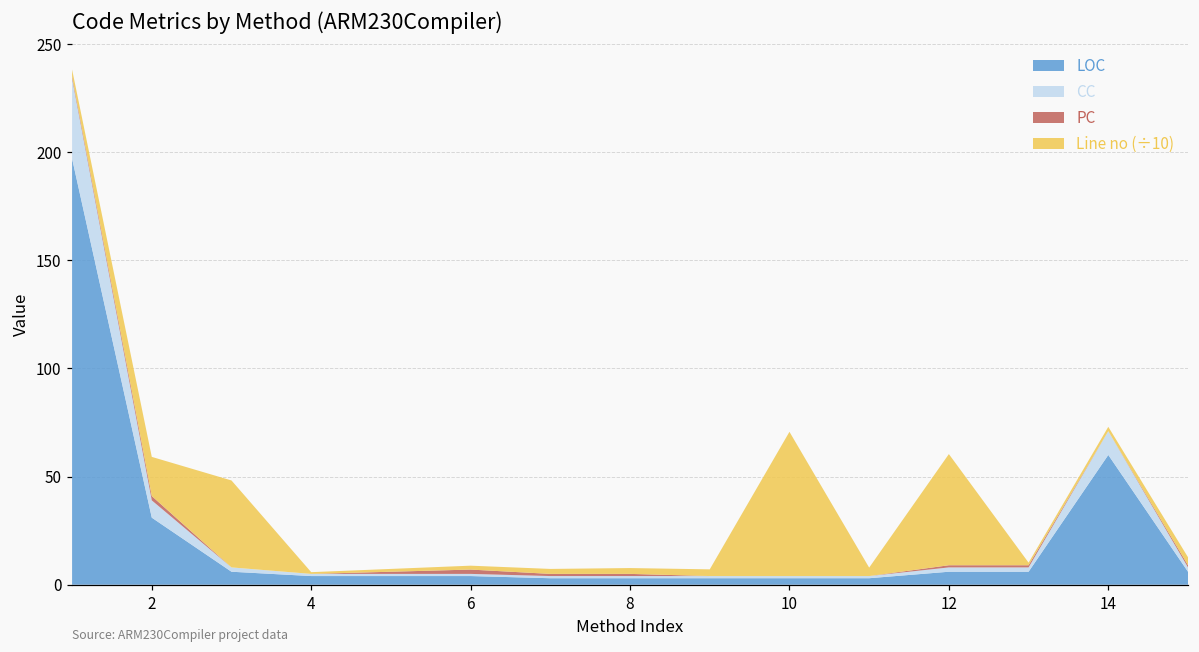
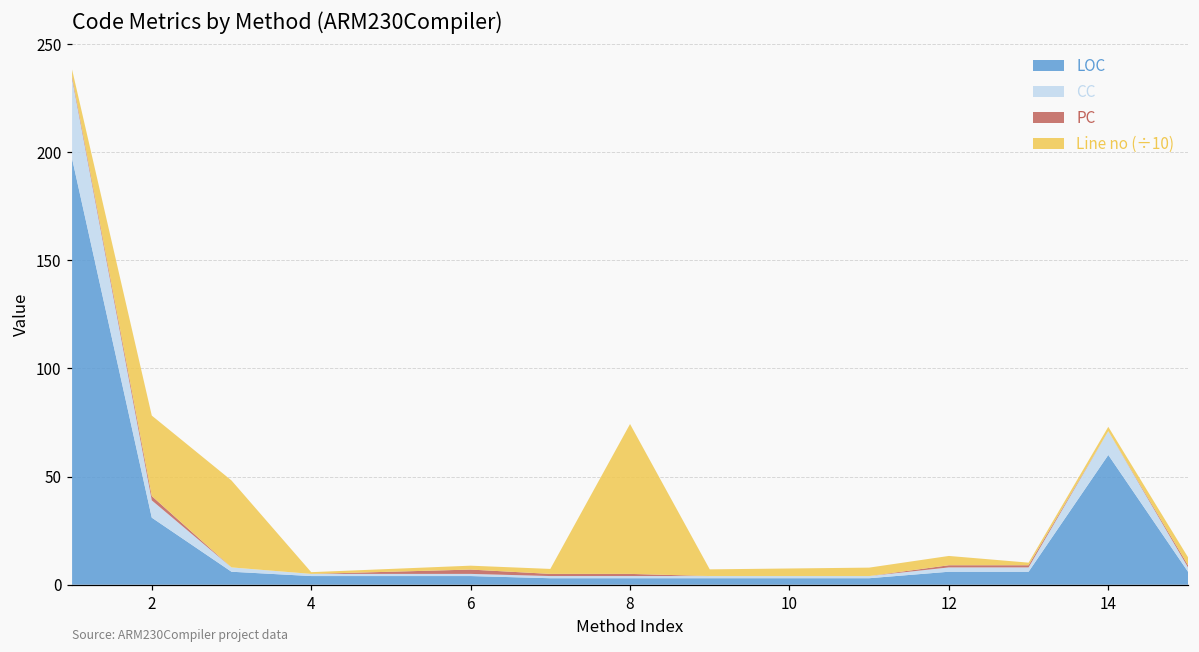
  {
    "LOC": {
      "2": 31,
      "12": 6,
      "14": 60
    },
    "CC": {
      "2": 8
    },
    "PC": {
      "2": 2,
      "6": 2
    },
    "Line no (÷10)": {
-     "2": 18,
+     "2": 37,
      "6": 2,
-     "8": 3,
-     "10": 67,
-     "12": 51,
+     "8": 69,
+     "10": 4,
+     "12": 4,
      "14": 2
    }
  }
